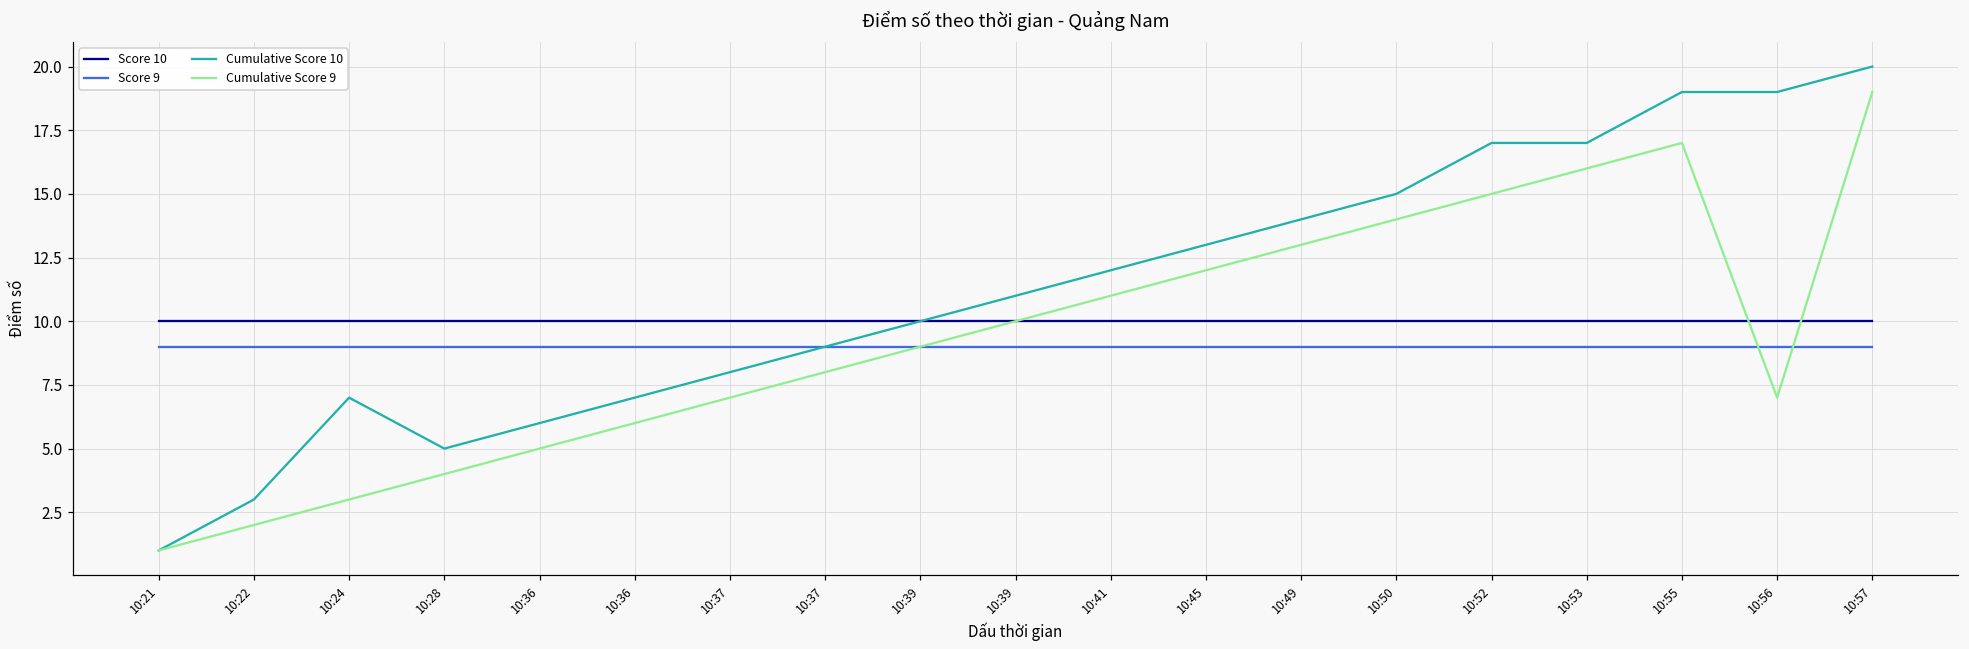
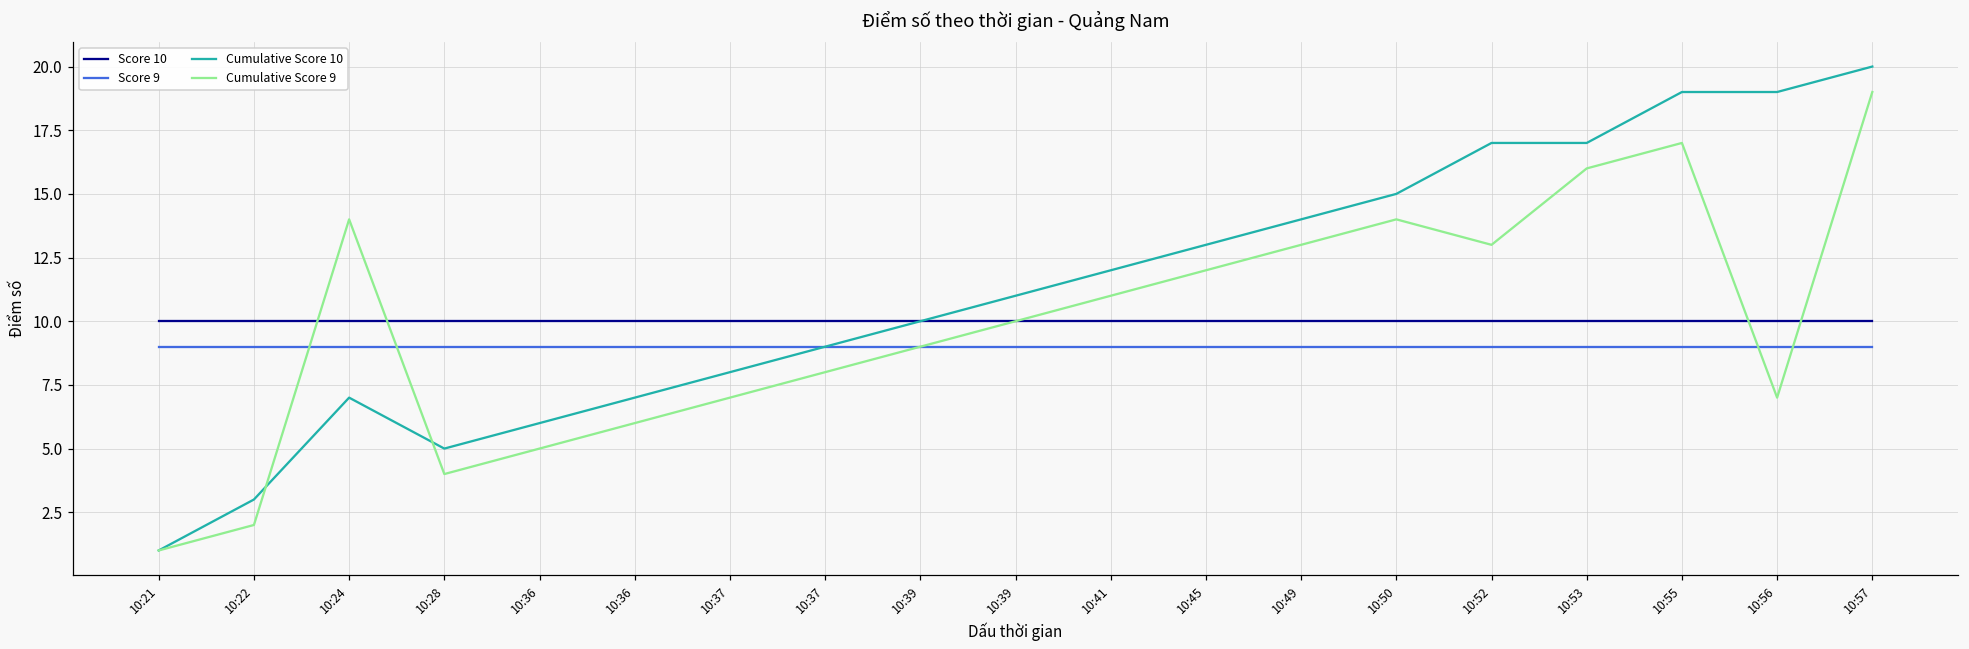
  {
    "Score 10": {
      "10:21": 10,
      "10:22": 10,
      "10:24": 10,
      "10:28": 10,
      "10:41": 10,
      "10:45": 10,
      "10:49": 10,
      "10:50": 10,
      "10:52": 10,
      "10:53": 10,
      "10:55": 10,
      "10:56": 10,
      "10:57": 10
    },
    "Score 9": {
      "10:21": 9,
      "10:22": 9,
      "10:24": 9,
      "10:28": 9,
      "10:41": 9,
      "10:45": 9,
      "10:49": 9,
      "10:50": 9,
      "10:52": 9,
      "10:53": 9,
      "10:55": 9,
      "10:56": 9,
      "10:57": 9
    },
    "Cumulative Score 10": {
      "10:22": 3,
      "10:24": 7,
      "10:28": 5,
      "10:41": 12,
      "10:45": 13,
      "10:49": 14,
      "10:50": 15,
      "10:52": 17,
      "10:53": 17,
      "10:55": 19,
      "10:56": 19,
      "10:57": 20
    },
    "Cumulative Score 9": {
      "10:22": 2,
-     "10:24": 3,
+     "10:24": 14,
      "10:28": 4,
      "10:41": 11,
      "10:45": 12,
      "10:49": 13,
      "10:50": 14,
-     "10:52": 15,
+     "10:52": 13,
      "10:53": 16,
      "10:55": 17,
      "10:56": 7,
      "10:57": 19
    }
  }
